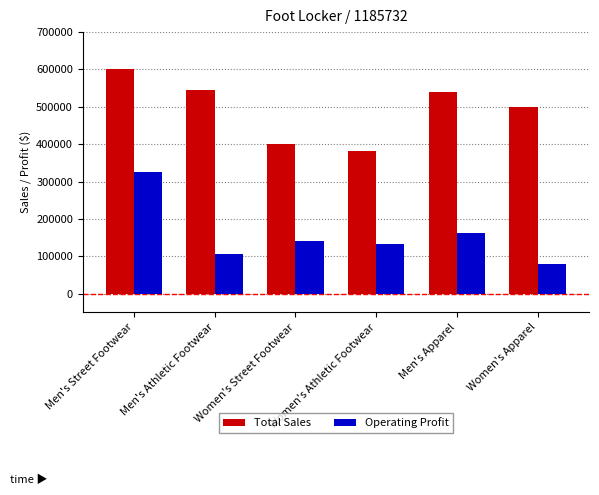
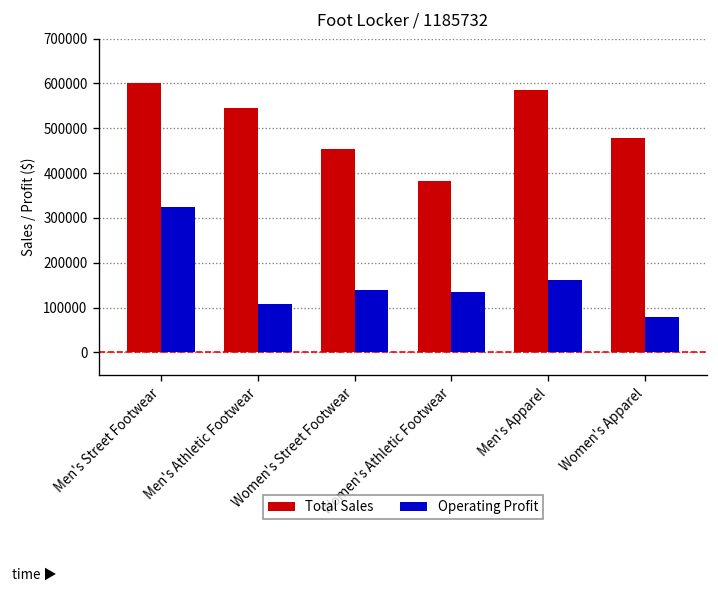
  {
    "Total Sales": {
      "Men's Street Footwear": 600000,
      "Men's Athletic Footwear": 540000,
-     "Women's Street Footwear": 400000,
+     "Women's Street Footwear": 450000,
      "Women's Athletic Footwear": 380000,
-     "Men's Apparel": 540000,
-     "Women's Apparel": 500000
+     "Men's Apparel": 580000,
+     "Women's Apparel": 480000
    },
    "Operating Profit": {
      "Men's Street Footwear": 330000,
      "Men's Athletic Footwear": 110000,
      "Women's Street Footwear": 140000,
      "Women's Athletic Footwear": 130000,
      "Men's Apparel": 160000,
      "Women's Apparel": 80000
    }
  }
